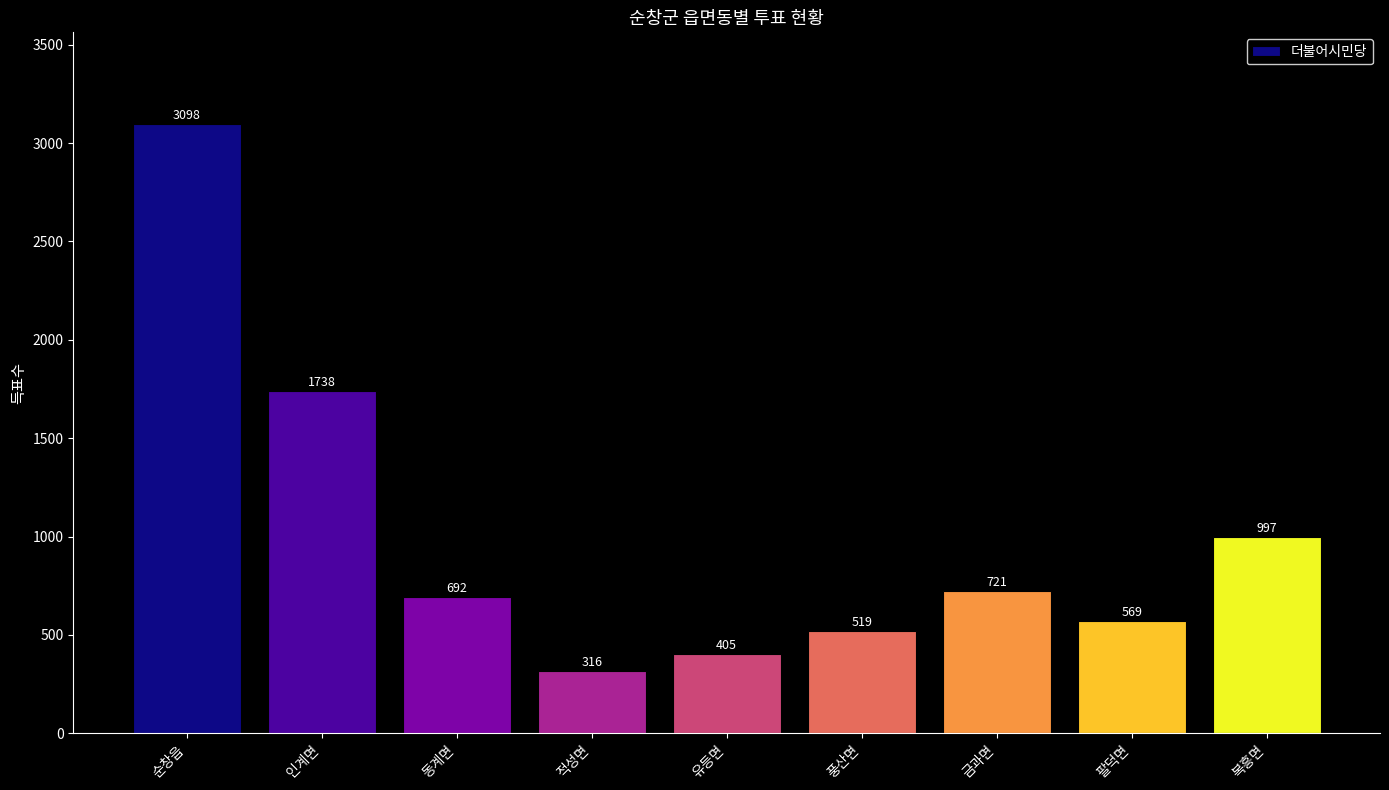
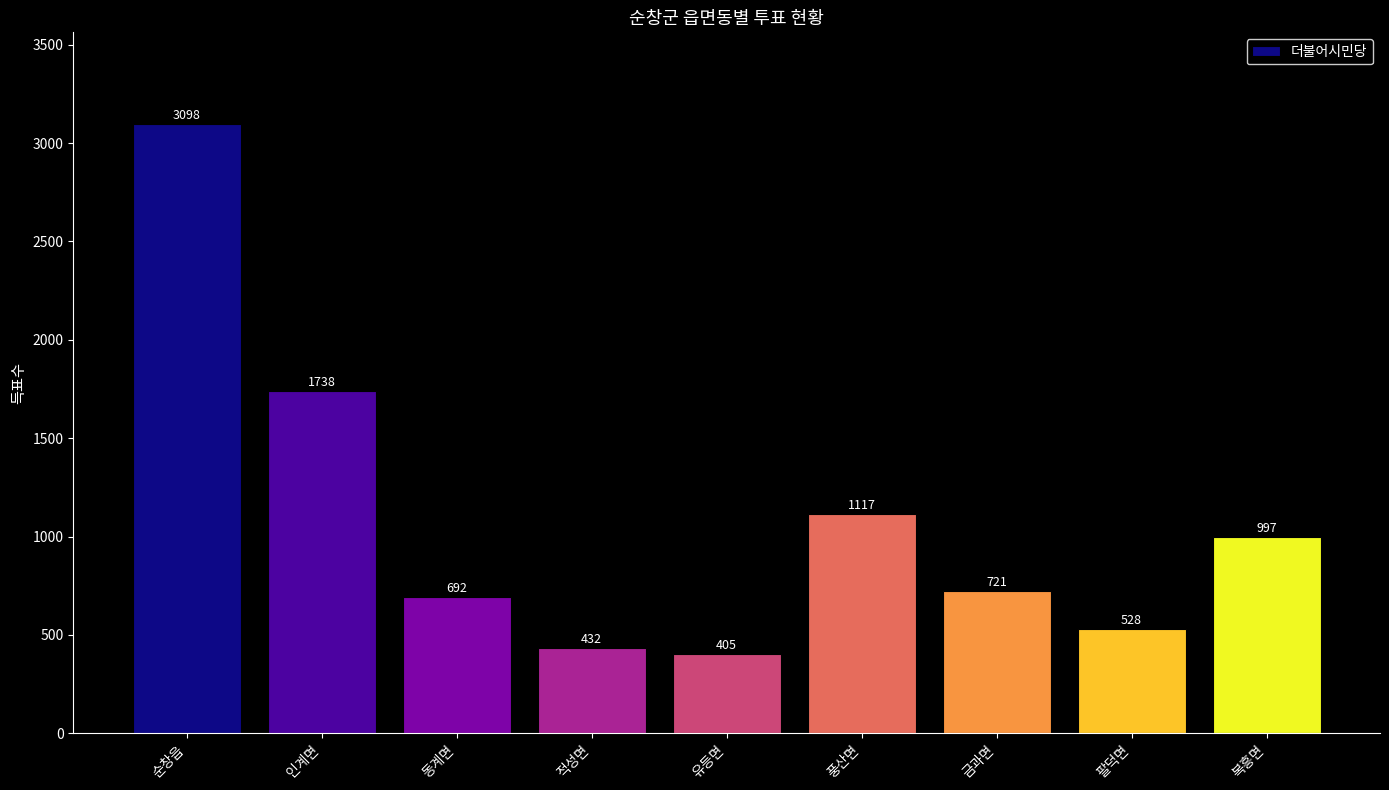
  {
    "순창읍": 3098,
    "인계면": 1738,
    "동계면": 692,
-   "적성면": 316,
+   "적성면": 432,
    "유등면": 405,
-   "풍산면": 519,
+   "풍산면": 1117,
    "금과면": 721,
-   "팔덕면": 569,
+   "팔덕면": 528,
    "복흥면": 997
  }
